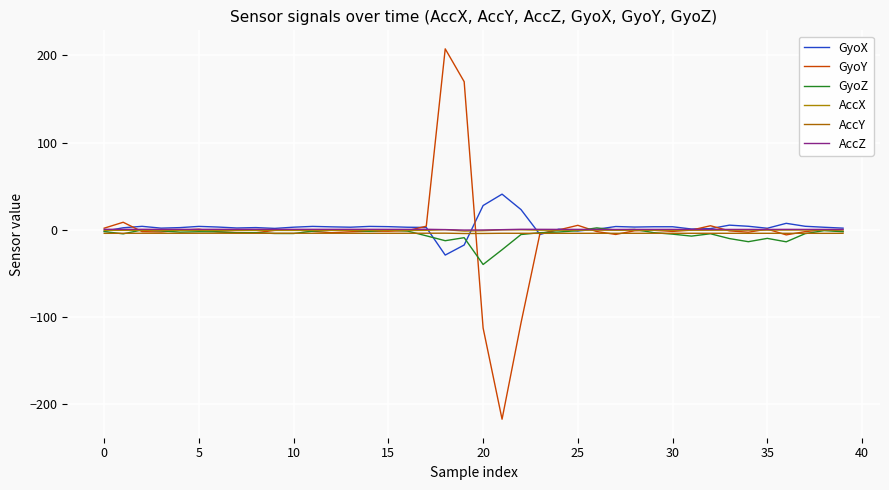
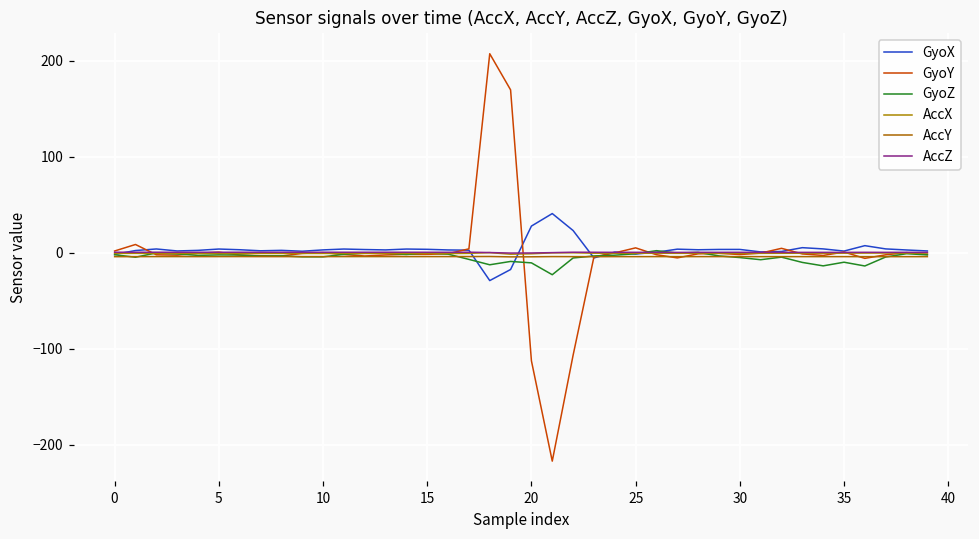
  {
    "GyoX": {
      "5": 0,
      "15": 0,
      "20": 30,
      "30": 0
    },
    "GyoZ": {
-     "20": -40,
+     "20": -10,
      "35": -10
    }
  }
